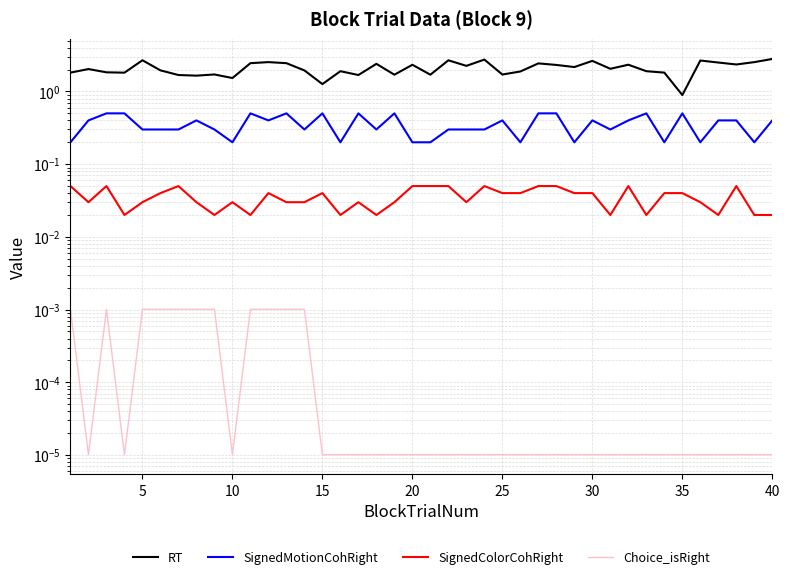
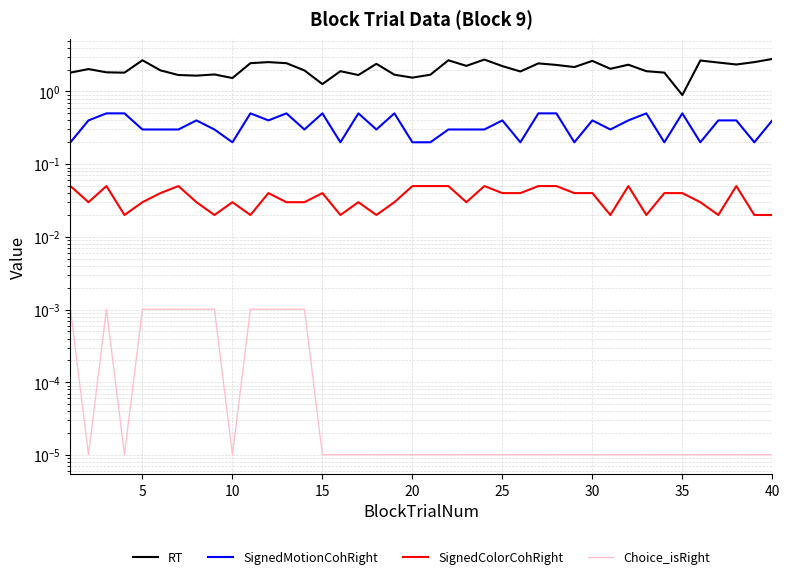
  {
    "RT": {
      "5": 2.7,
      "10": 1.5,
      "15": 1.3,
-     "20": 2.3,
-     "25": 1.7,
+     "20": 1.5,
+     "25": 2.2,
      "30": 2.6,
      "35": 0.9,
      "40": 2.8
    },
    "SignedMotionCohRight": {
      "5": 0.3,
      "10": 0.2,
      "15": 0.5,
      "20": 0.2,
      "25": 0.4,
      "30": 0.4,
      "35": 0.5,
      "40": 0.4
    },
    "SignedColorCohRight": {
      "5": 0.030,
      "10": 0.030,
      "15": 0.04,
      "20": 0.05,
      "25": 0.04,
      "30": 0.04,
      "35": 0.04,
      "40": 0.020
    },
    "Choice_isRight": {
      "5": 0.0010,
      "10": 0.000010,
      "15": 0.000010,
      "20": 0.000010,
      "25": 0.000010,
      "30": 0.000010,
      "35": 0.000010,
      "40": 0.000010
    }
  }
